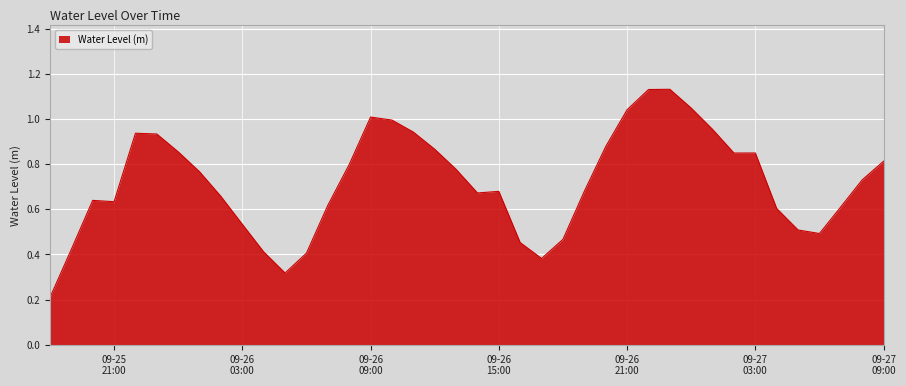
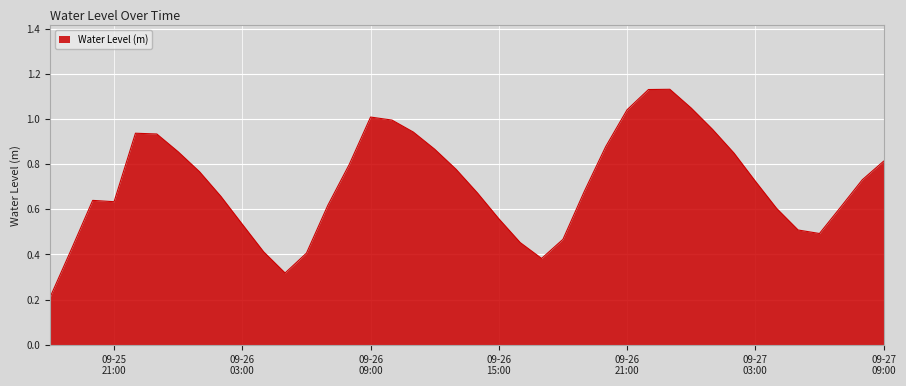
  {
    "09-25 21:00": 0.63,
    "09-26 03:00": 0.53,
    "09-26 09:00": 1.01,
-   "09-26 15:00": 0.68,
+   "09-26 15:00": 0.56,
    "09-26 21:00": 1.04,
-   "09-27 03:00": 0.85,
+   "09-27 03:00": 0.73,
    "09-27 09:00": 0.81
  }
